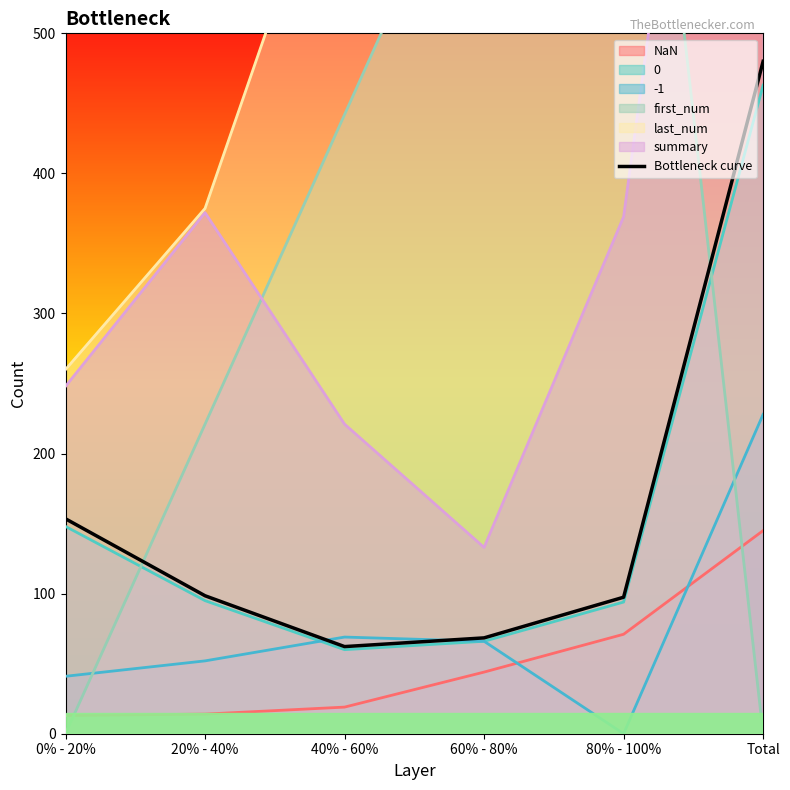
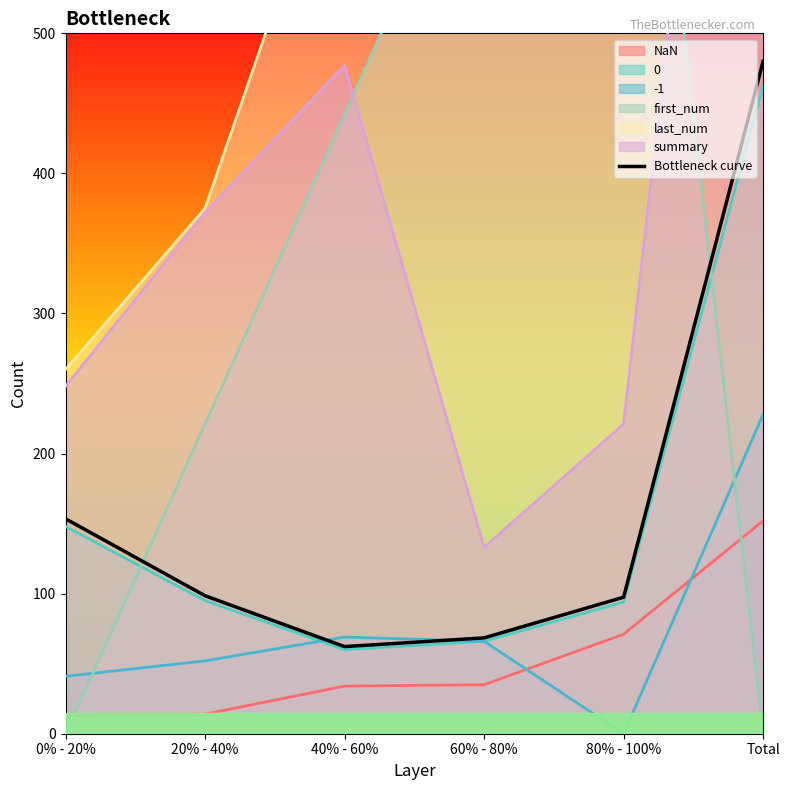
  {
    "NaN": {
-     "40% - 60%": 19,
-     "60% - 80%": 44,
+     "40% - 60%": 34,
+     "60% - 80%": 35,
      "80% - 100%": 71,
-     "Total": 145
+     "Total": 152
    },
    "last_num": {
      "0% - 20%": 260,
      "20% - 40%": 375
    },
    "summary": {
      "0% - 20%": 248,
      "20% - 40%": 372,
-     "40% - 60%": 221,
+     "40% - 60%": 477,
      "60% - 80%": 133,
-     "80% - 100%": 369
+     "80% - 100%": 221
    },
    "Bottleneck curve": {
      "0% - 20%": 153,
      "20% - 40%": 98,
      "40% - 60%": 62,
      "60% - 80%": 68,
      "80% - 100%": 97,
      "Total": 480
    }
  }
